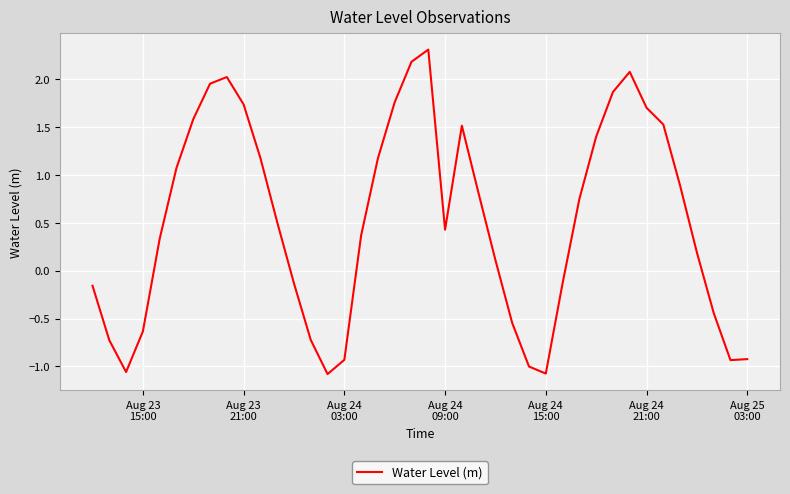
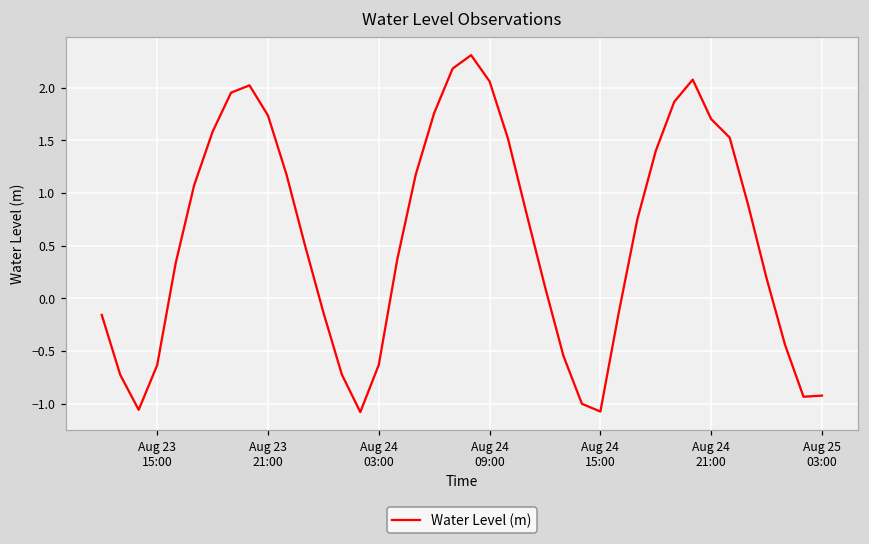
  {
    "Aug 23 15:00": -0.6,
    "Aug 23 21:00": 1.7,
-   "Aug 24 03:00": -0.9,
-   "Aug 24 09:00": 0.4,
+   "Aug 24 03:00": -0.6,
+   "Aug 24 09:00": 2.1,
    "Aug 24 15:00": -1.1,
    "Aug 24 21:00": 1.7,
    "Aug 25 03:00": -0.9
  }
